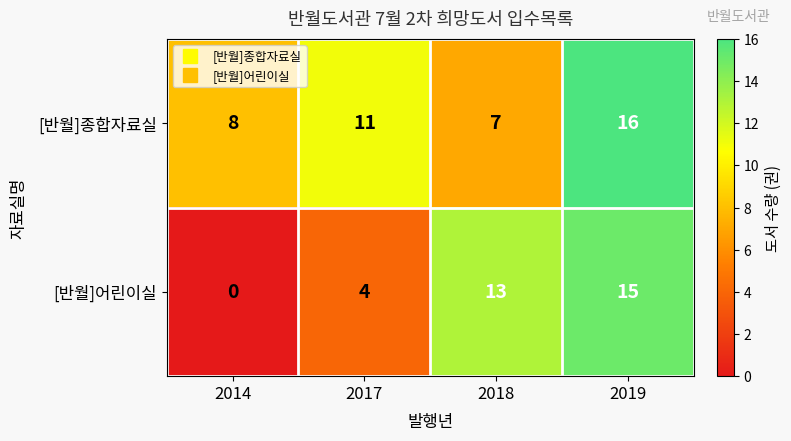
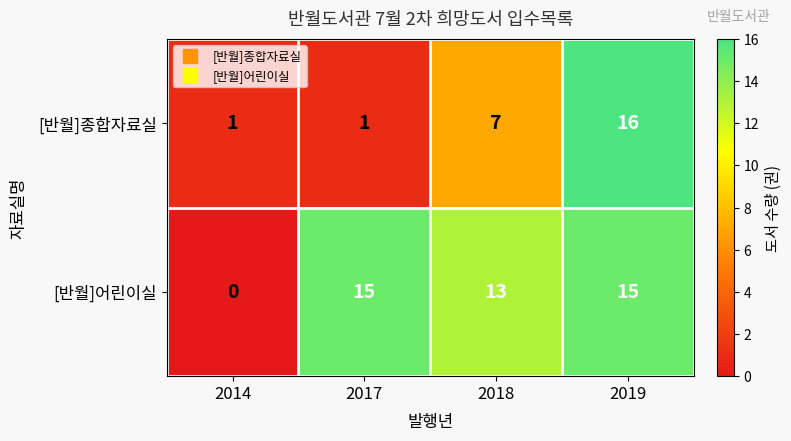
  {
    "[반월]종합자료실": {
-     "2014": 8,
-     "2017": 11,
+     "2014": 1,
+     "2017": 1,
      "2018": 7,
      "2019": 16
    },
    "[반월]어린이실": {
      "2014": 0,
-     "2017": 4,
+     "2017": 15,
      "2018": 13,
      "2019": 15
    }
  }
